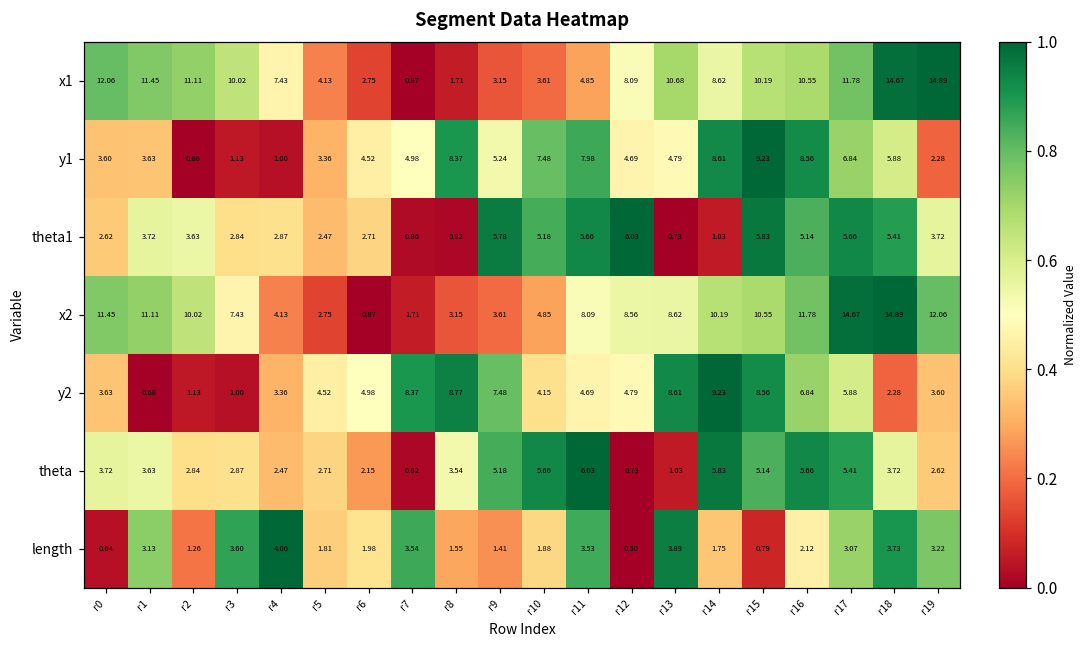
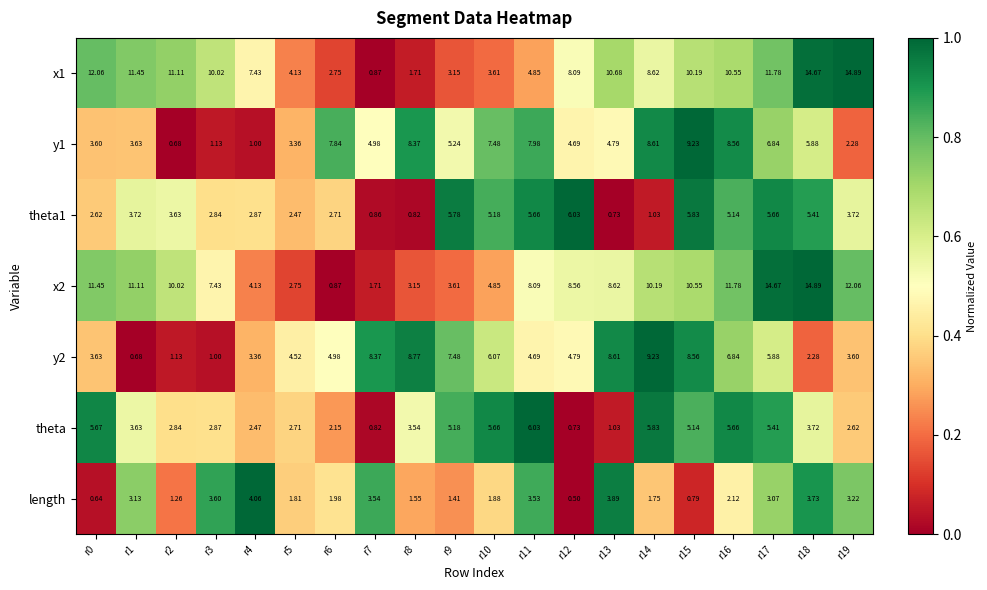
  {
    "x1": {
      "r0": 12.06,
      "r1": 11.45,
      "r2": 11.11,
      "r3": 10.02,
      "r4": 7.43,
      "r5": 4.13,
      "r6": 2.75,
      "r7": 0.87,
      "r8": 1.71,
      "r9": 3.15,
      "r10": 3.61,
      "r11": 4.85,
      "r12": 8.09,
      "r13": 10.68,
      "r14": 8.62,
      "r15": 10.19,
      "r16": 10.55,
      "r17": 11.78,
      "r18": 14.67,
      "r19": 14.89
    },
    "y1": {
      "r0": 3.60,
      "r1": 3.63,
      "r2": 0.68,
      "r3": 1.13,
      "r4": 1.00,
      "r5": 3.36,
-     "r6": 4.52,
+     "r6": 7.84,
      "r7": 4.98,
      "r8": 8.37,
      "r9": 5.24,
      "r10": 7.48,
      "r11": 7.98,
      "r12": 4.69,
      "r13": 4.79,
      "r14": 8.61,
      "r15": 9.23,
      "r16": 8.56,
      "r17": 6.84,
      "r18": 5.88,
      "r19": 2.28
    },
    "theta1": {
      "r0": 2.62,
      "r1": 3.72,
      "r2": 3.63,
      "r3": 2.84,
      "r4": 2.87,
      "r5": 2.47,
      "r6": 2.71,
      "r7": 0.86,
      "r8": 0.82,
      "r9": 5.78,
      "r10": 5.18,
      "r11": 5.66,
      "r12": 6.03,
      "r13": 0.73,
      "r14": 1.03,
      "r15": 5.83,
      "r16": 5.14,
      "r17": 5.66,
      "r18": 5.41,
      "r19": 3.72
    },
    "x2": {
      "r0": 11.45,
      "r1": 11.11,
      "r2": 10.02,
      "r3": 7.43,
      "r4": 4.13,
      "r5": 2.75,
      "r6": 0.87,
      "r7": 1.71,
      "r8": 3.15,
      "r9": 3.61,
      "r10": 4.85,
      "r11": 8.09,
      "r12": 8.56,
      "r13": 8.62,
      "r14": 10.19,
      "r15": 10.55,
      "r16": 11.78,
      "r17": 14.67,
      "r18": 14.89,
      "r19": 12.06
    },
    "y2": {
      "r0": 3.63,
      "r1": 0.68,
      "r2": 1.13,
      "r3": 1.00,
      "r4": 3.36,
      "r5": 4.52,
      "r6": 4.98,
      "r7": 8.37,
      "r8": 8.77,
      "r9": 7.48,
-     "r10": 4.15,
+     "r10": 6.07,
      "r11": 4.69,
      "r12": 4.79,
      "r13": 8.61,
      "r14": 9.23,
      "r15": 8.56,
      "r16": 6.84,
      "r17": 5.88,
      "r18": 2.28,
      "r19": 3.60
    },
    "theta": {
-     "r0": 3.72,
+     "r0": 5.67,
      "r1": 3.63,
      "r2": 2.84,
      "r3": 2.87,
      "r4": 2.47,
      "r5": 2.71,
      "r6": 2.15,
      "r7": 0.82,
      "r8": 3.54,
      "r9": 5.18,
      "r10": 5.66,
      "r11": 6.03,
      "r12": 0.73,
      "r13": 1.03,
      "r14": 5.83,
      "r15": 5.14,
      "r16": 5.66,
      "r17": 5.41,
      "r18": 3.72,
      "r19": 2.62
    },
    "length": {
      "r0": 0.64,
      "r1": 3.13,
      "r2": 1.26,
      "r3": 3.60,
      "r4": 4.06,
      "r5": 1.81,
      "r6": 1.98,
      "r7": 3.54,
      "r8": 1.55,
      "r9": 1.41,
      "r10": 1.88,
      "r11": 3.53,
      "r12": 0.50,
      "r13": 3.89,
      "r14": 1.75,
      "r15": 0.79,
      "r16": 2.12,
      "r17": 3.07,
      "r18": 3.73,
      "r19": 3.22
    }
  }
